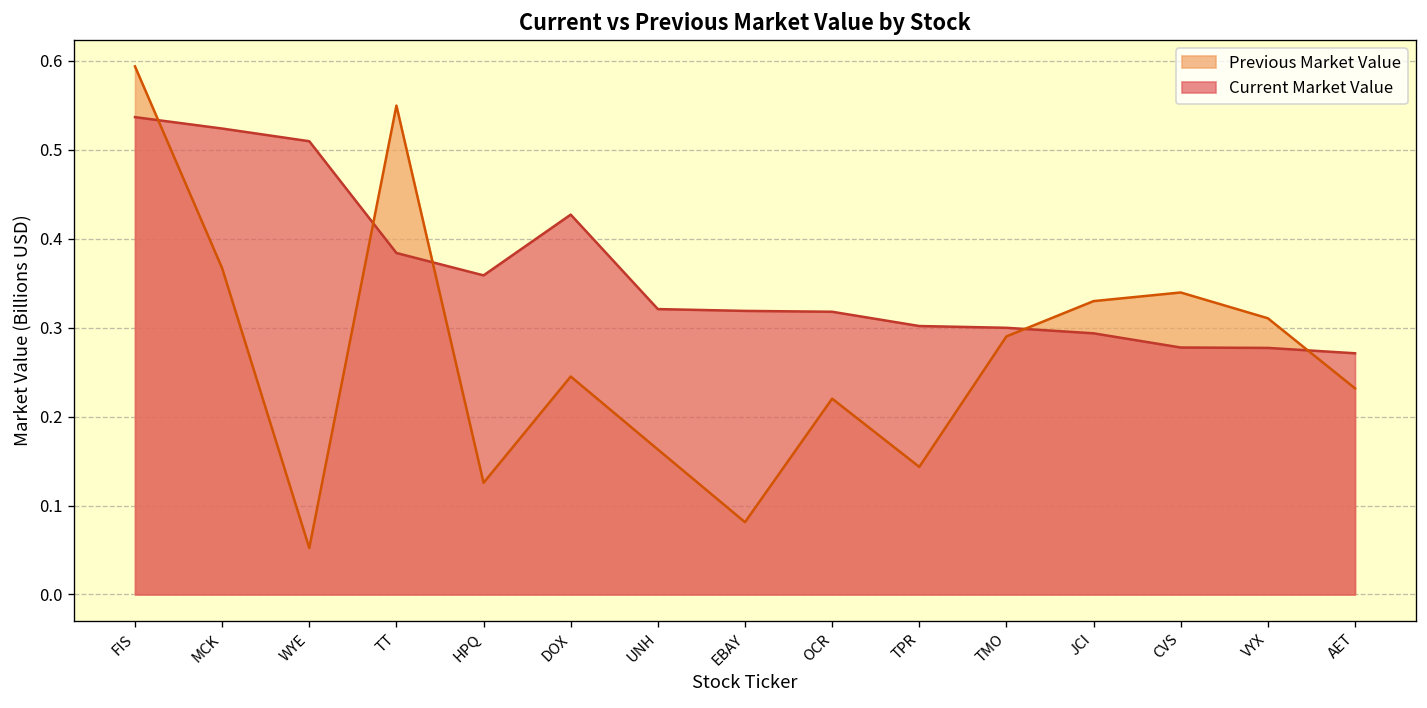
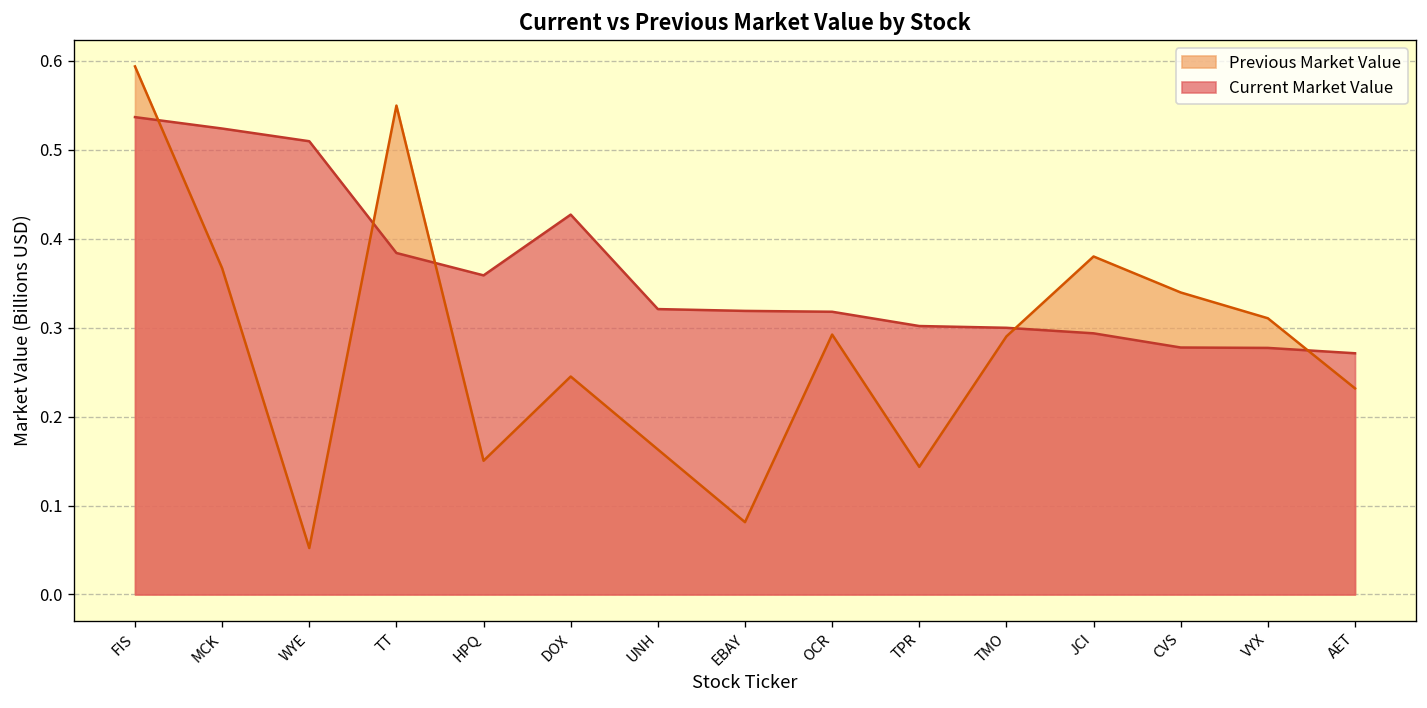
  {
    "Previous Market Value": {
      "FIS": 0.59,
      "MCK": 0.37,
      "WYE": 0.05,
      "TT": 0.55,
-     "HPQ": 0.13,
+     "HPQ": 0.15,
      "DOX": 0.25,
      "UNH": 0.16,
      "EBAY": 0.08,
-     "OCR": 0.22,
+     "OCR": 0.29,
      "TPR": 0.14,
      "TMO": 0.29,
-     "JCI": 0.33,
+     "JCI": 0.38,
      "CVS": 0.34,
      "VYX": 0.31,
      "AET": 0.23
    },
    "Current Market Value": {
      "FIS": 0.54,
      "MCK": 0.52,
      "WYE": 0.51,
      "TT": 0.38,
      "HPQ": 0.36,
      "DOX": 0.43,
      "UNH": 0.32,
      "EBAY": 0.32,
      "OCR": 0.32,
      "TPR": 0.30,
      "TMO": 0.30,
      "JCI": 0.29,
      "CVS": 0.28,
      "VYX": 0.28,
      "AET": 0.27
    }
  }
